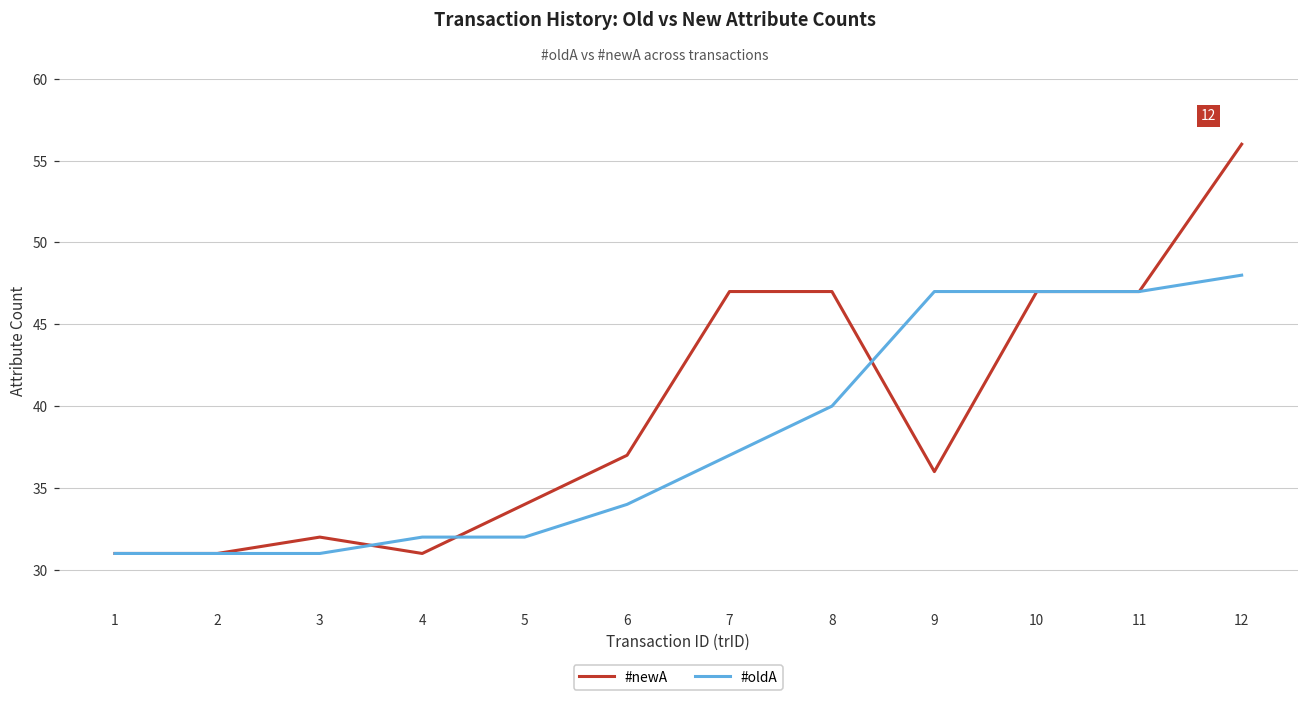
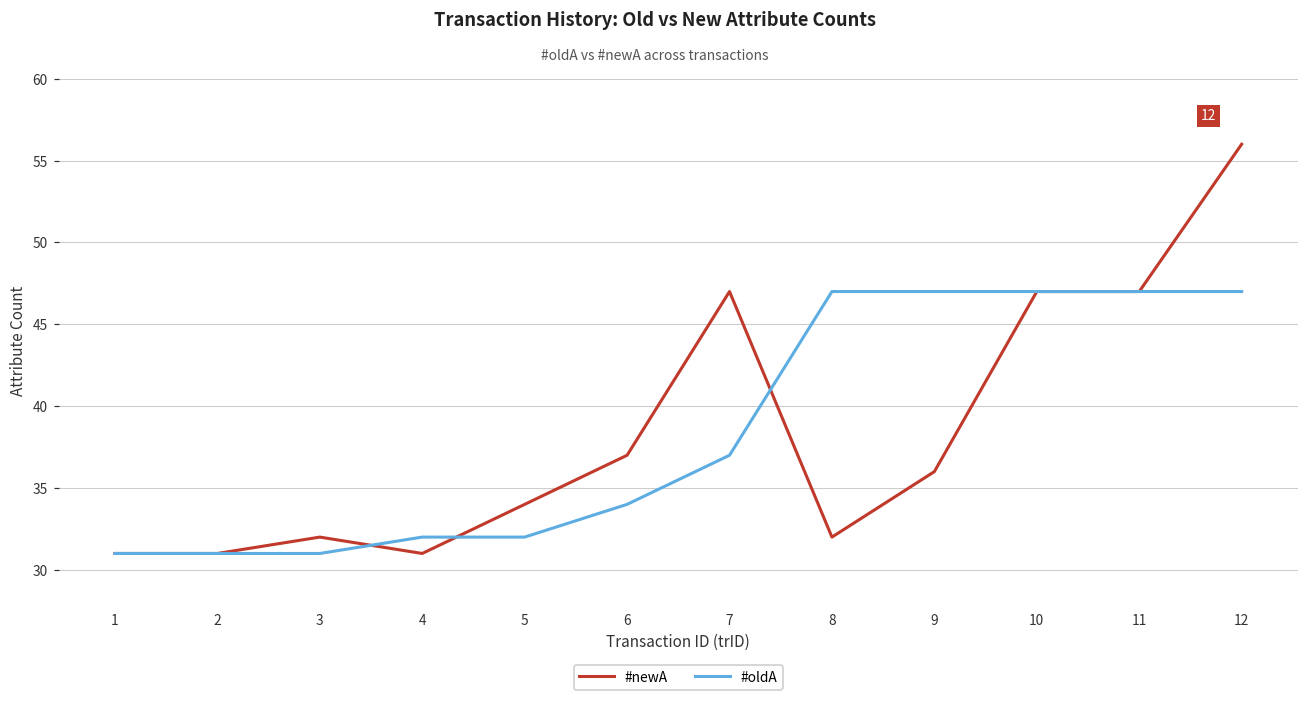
  {
    "#newA": {
      "3": 32,
      "4": 31,
      "5": 34,
      "6": 37,
      "7": 47,
-     "8": 47,
+     "8": 32,
      "9": 36,
      "12": 56
    },
    "#oldA": {
      "3": 31,
      "4": 32,
      "5": 32,
      "6": 34,
      "7": 37,
-     "8": 40,
+     "8": 47,
      "9": 47,
-     "12": 48
+     "12": 47
    }
  }
